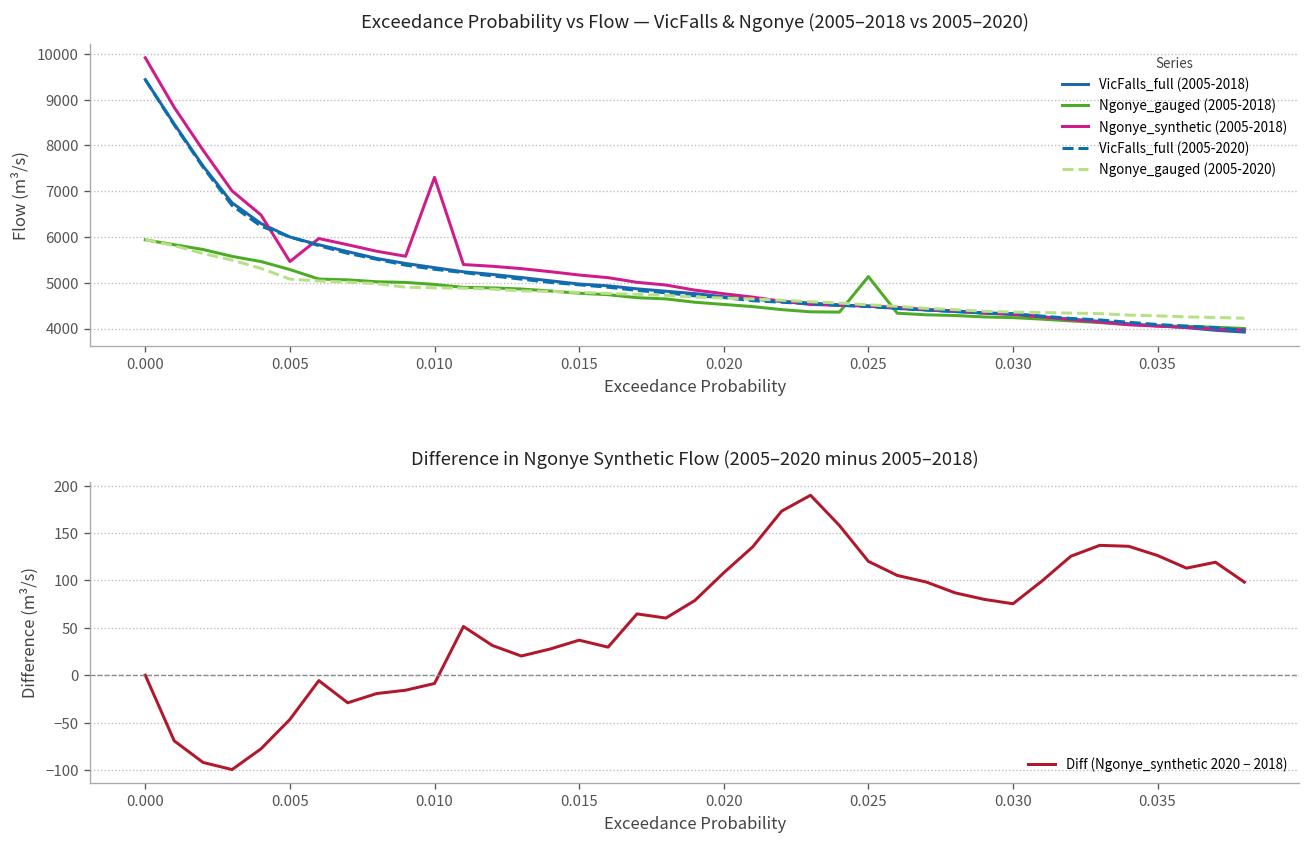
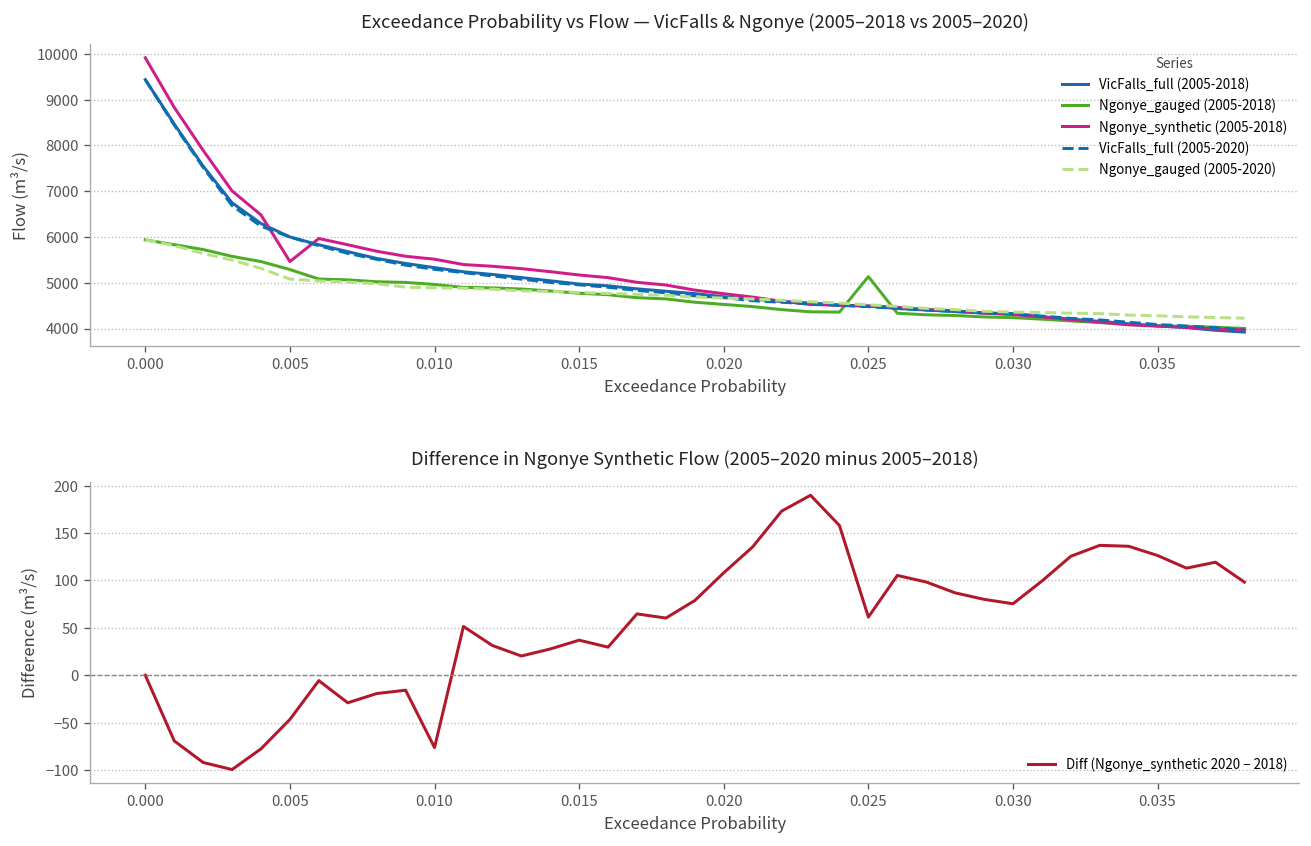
  {
    "Exceedance Probability vs Flow — VicFalls & Ngonye (2005–2018 vs 2005–2020)": {
      "Ngonye_gauged (2005-2018)": {
        "0.005": 5300,
        "0.010": 5000,
        "0.020": 4500,
        "0.025": 5100,
        "0.030": 4200
      },
      "Ngonye_synthetic (2005-2018)": {
        "0.000": 9900,
        "0.005": 5500,
-       "0.010": 7300,
+       "0.010": 5500,
        "0.015": 5200,
        "0.020": 4800
      },
      "Ngonye_gauged (2005-2020)": {
        "0.005": 5100,
        "0.010": 4900,
        "0.035": 4300
      }
    },
    "Difference in Ngonye Synthetic Flow (2005–2020 minus 2005–2018)": {
      "0.000": 0,
      "0.005": -50,
-     "0.010": -10,
+     "0.010": -80,
      "0.015": 40,
      "0.020": 110,
-     "0.025": 120,
+     "0.025": 60,
      "0.030": 80,
      "0.035": 130
    }
  }
